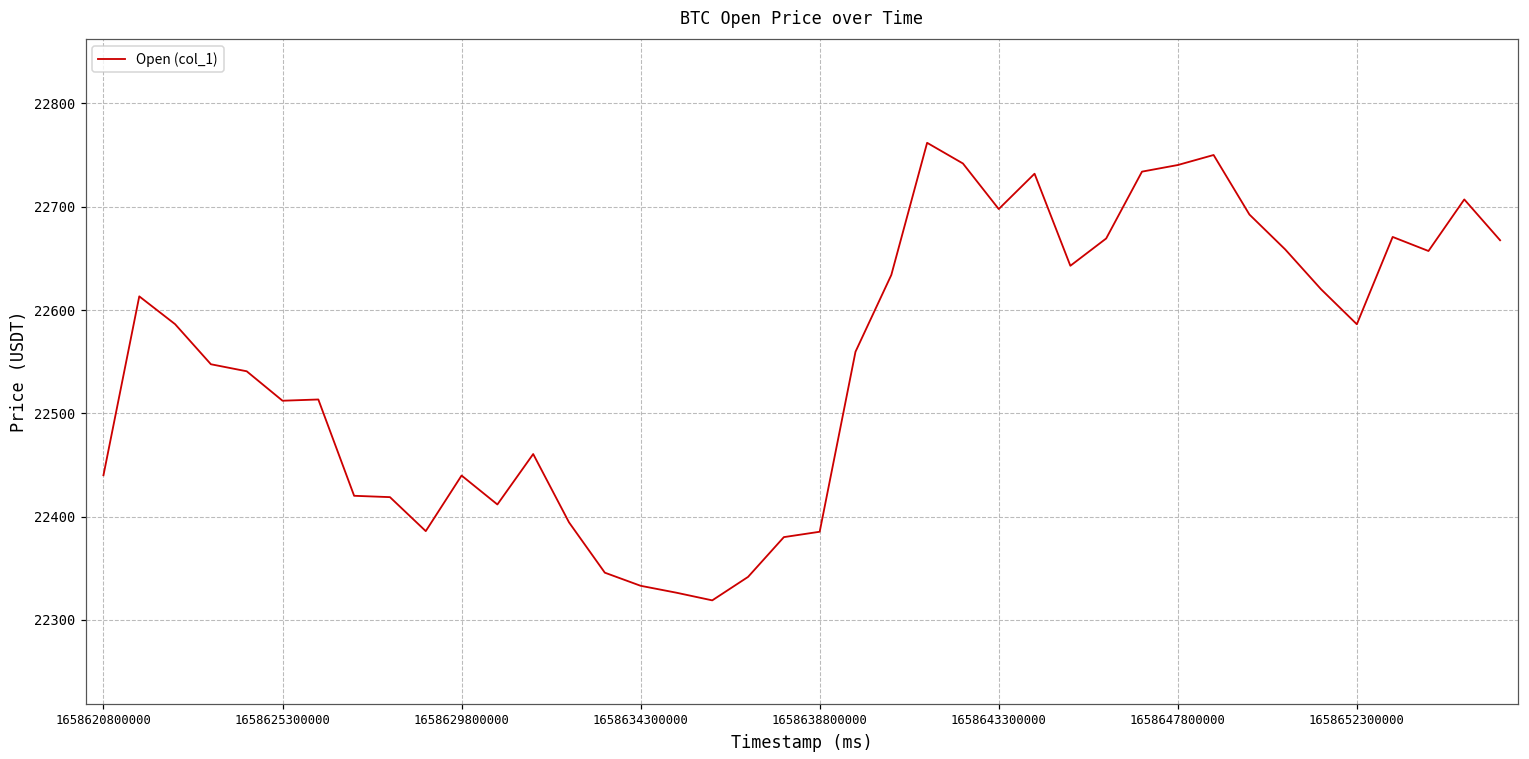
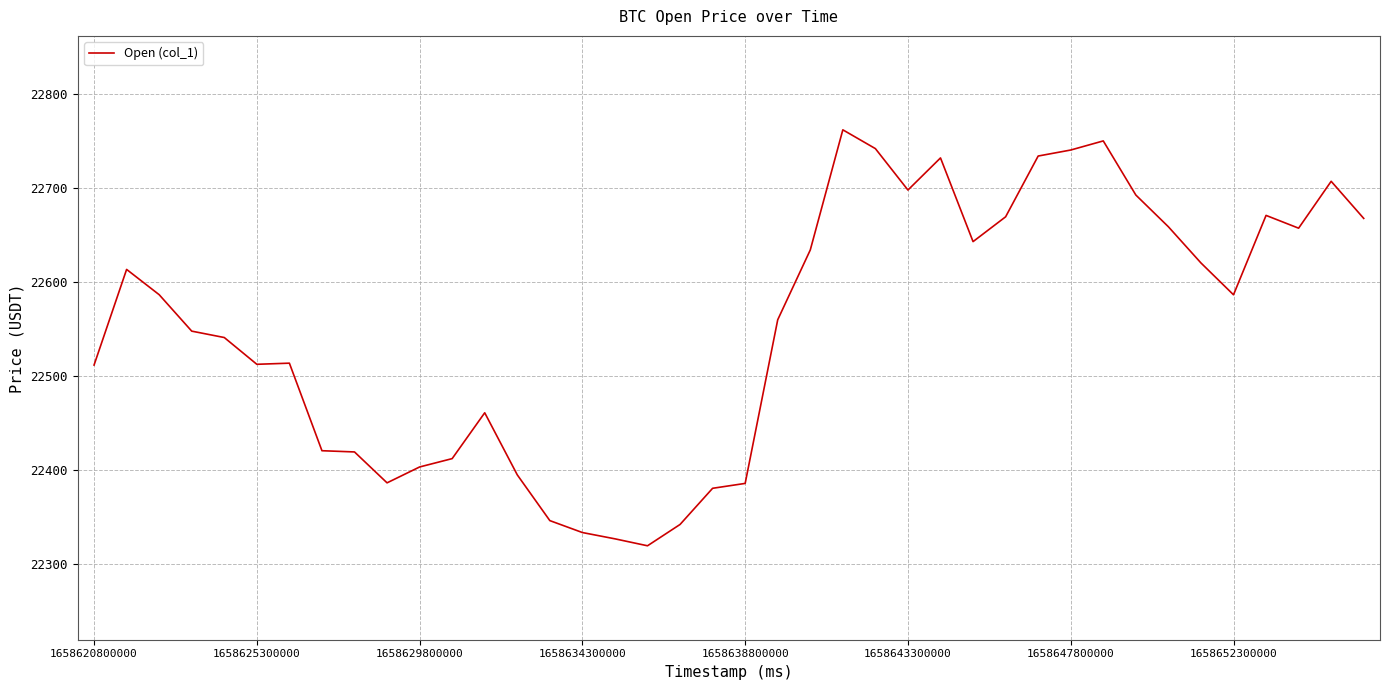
  {
-   "1658620800000": 22440,
+   "1658620800000": 22510,
    "1658625300000": 22510,
-   "1658629800000": 22440,
+   "1658629800000": 22400,
    "1658634300000": 22330,
    "1658638800000": 22390,
    "1658643300000": 22700,
    "1658647800000": 22740,
    "1658652300000": 22590
  }
